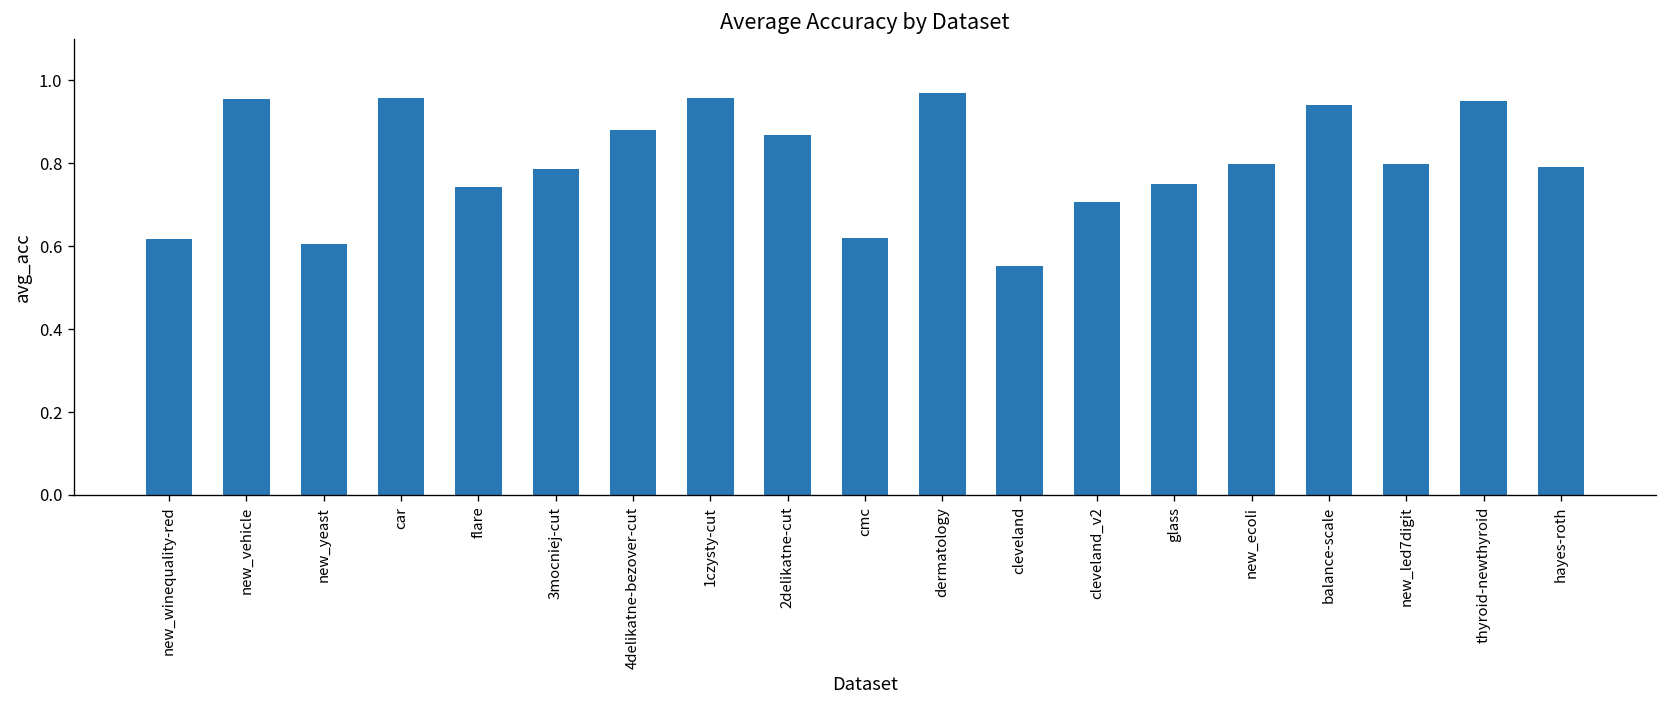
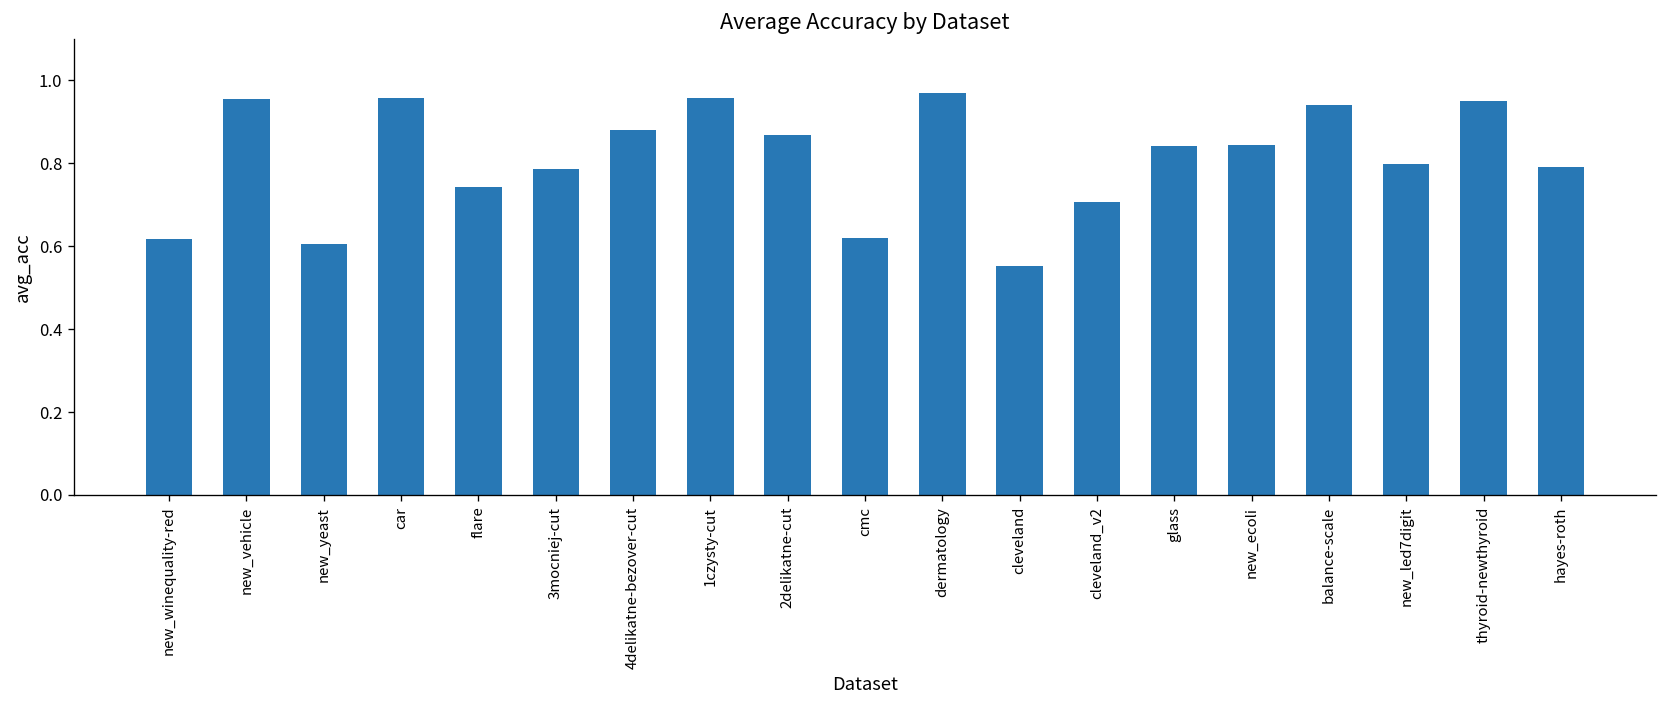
  {
    "new_winequality-red": 0.62,
    "new_vehicle": 0.95,
    "new_yeast": 0.61,
    "car": 0.96,
    "flare": 0.74,
    "3mocniej-cut": 0.79,
    "4delikatne-bezover-cut": 0.88,
    "1czysty-cut": 0.96,
    "2delikatne-cut": 0.87,
    "cmc": 0.62,
    "dermatology": 0.97,
    "cleveland": 0.55,
    "cleveland_v2": 0.71,
-   "glass": 0.75,
-   "new_ecoli": 0.80,
+   "glass": 0.84,
+   "new_ecoli": 0.84,
    "balance-scale": 0.94,
    "new_led7digit": 0.80,
    "thyroid-newthyroid": 0.95,
    "hayes-roth": 0.79
  }
